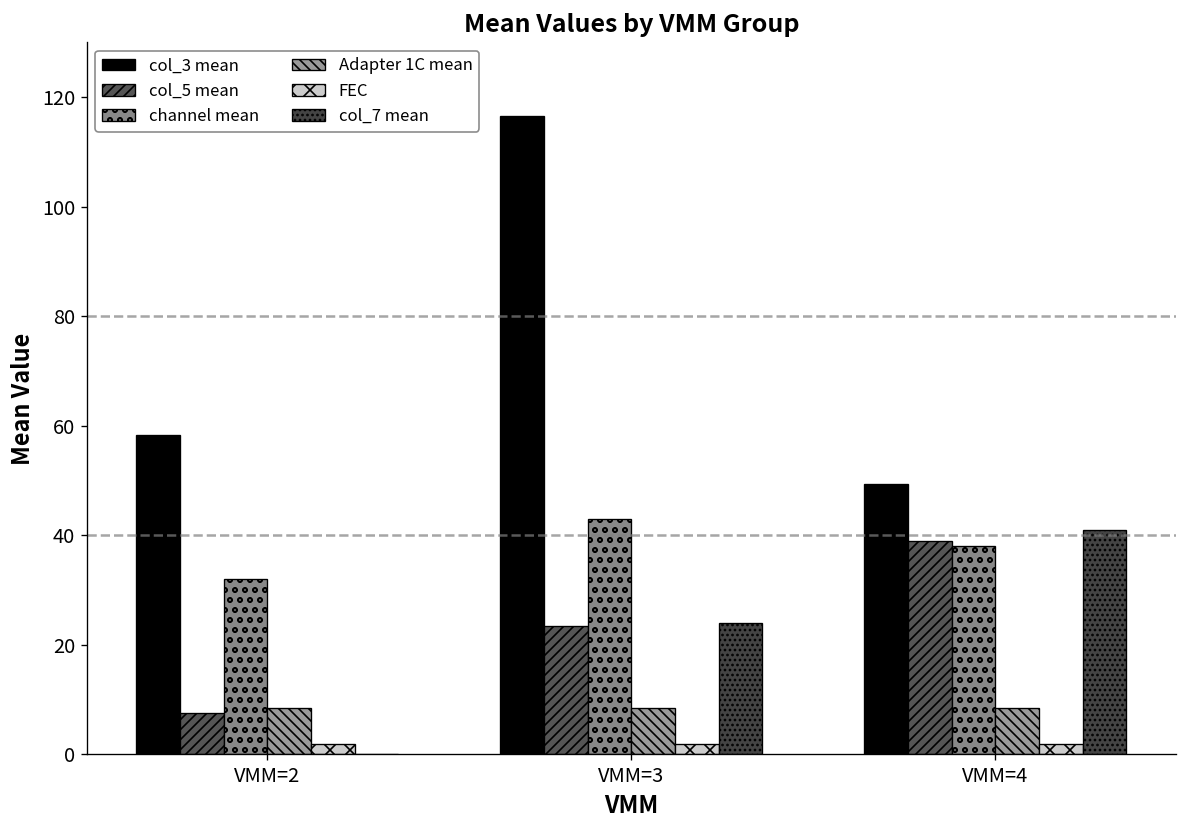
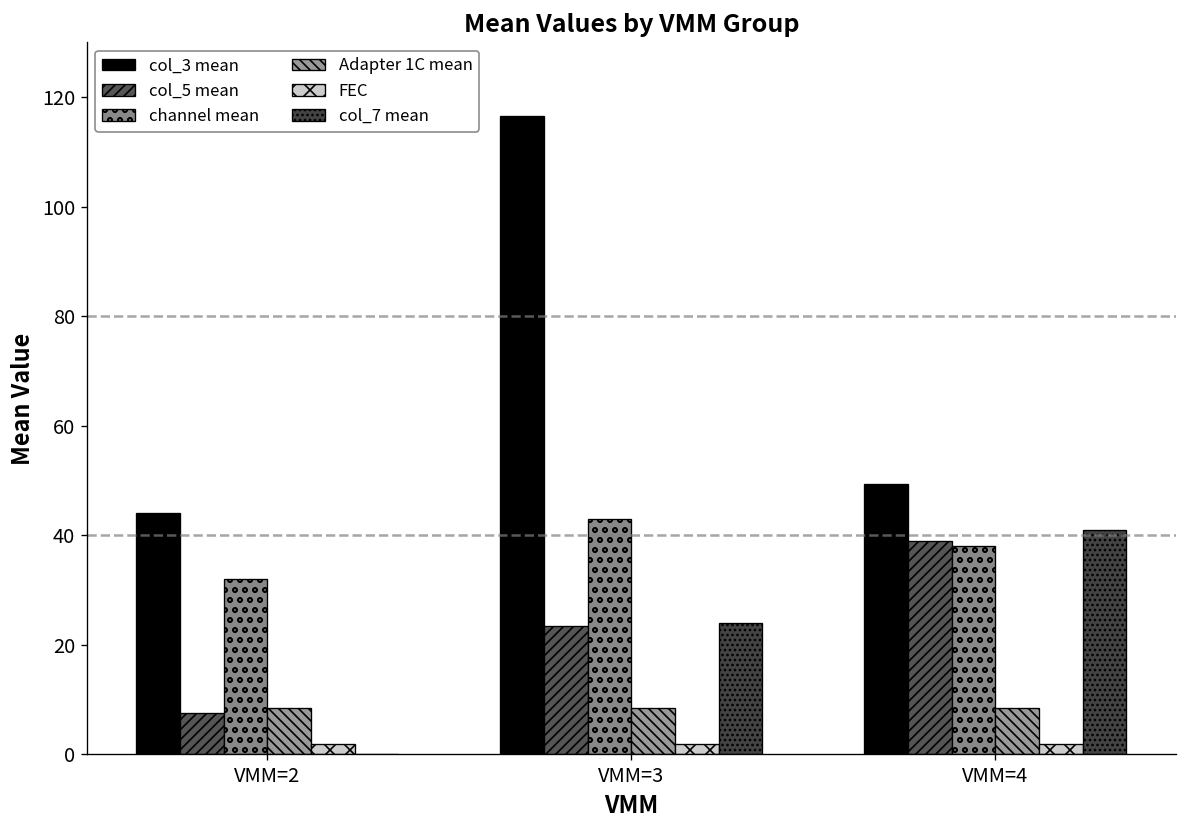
  {
    "col_3 mean": {
-     "VMM=2": 58,
+     "VMM=2": 44,
      "VMM=3": 117,
      "VMM=4": 49
    },
    "FEC": {
      "VMM=2": 2,
      "VMM=3": 2,
      "VMM=4": 2
    }
  }
